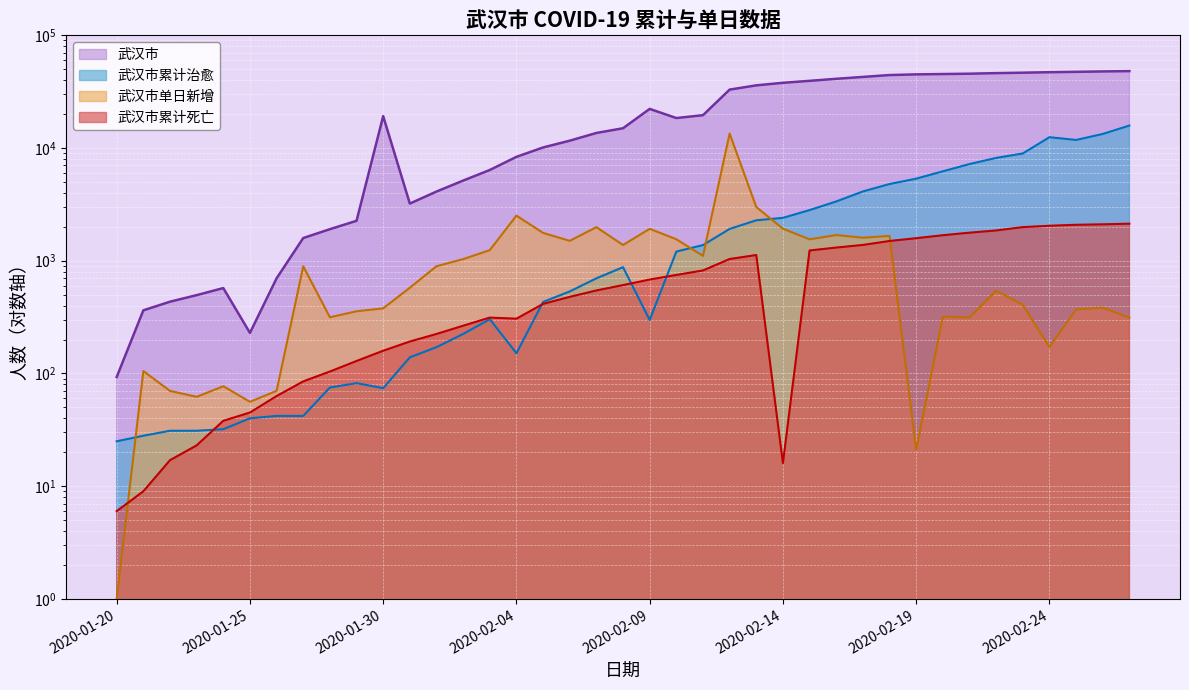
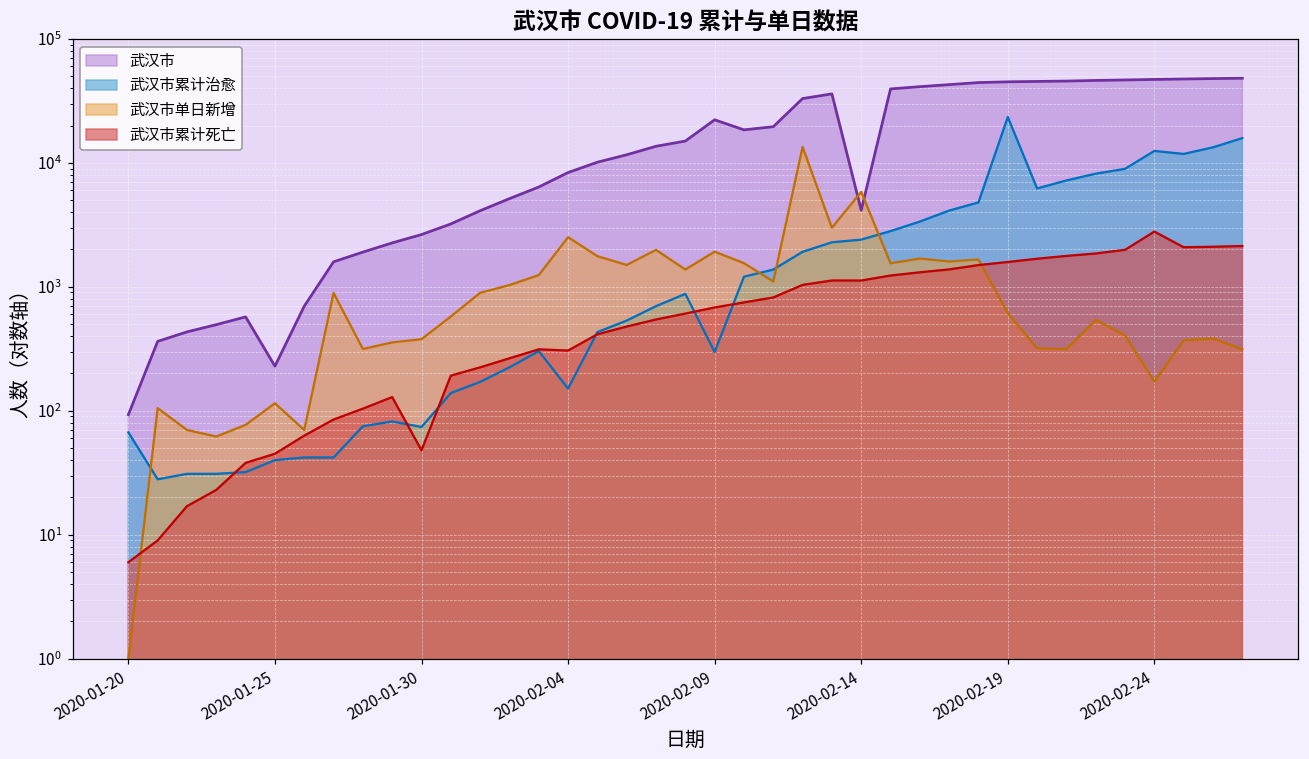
  {
    "武汉市": {
      "2020-01-20": 90,
      "2020-01-25": 230,
-     "2020-01-30": 19000,
+     "2020-01-30": 2600,
      "2020-02-04": 8000,
      "2020-02-09": 22000,
-     "2020-02-14": 38000,
+     "2020-02-14": 4100,
      "2020-02-19": 45000,
      "2020-02-24": 47000
    },
    "武汉市累计治愈": {
-     "2020-01-20": 25,
+     "2020-01-20": 70,
      "2020-01-25": 40,
      "2020-01-30": 70,
      "2020-02-04": 150,
      "2020-02-09": 300,
      "2020-02-14": 2400,
-     "2020-02-19": 5000,
+     "2020-02-19": 23000,
      "2020-02-24": 12000
    },
    "武汉市单日新增": {
      "2020-01-20": 1,
-     "2020-01-25": 60,
+     "2020-01-25": 120,
      "2020-01-30": 380,
      "2020-02-04": 2500,
      "2020-02-09": 1900,
-     "2020-02-14": 1900,
-     "2020-02-19": 21,
+     "2020-02-14": 6000,
+     "2020-02-19": 600,
      "2020-02-24": 170
    },
    "武汉市累计死亡": {
      "2020-01-20": 6,
      "2020-01-25": 45,
-     "2020-01-30": 160,
+     "2020-01-30": 48,
      "2020-02-04": 310,
      "2020-02-09": 700,
-     "2020-02-14": 16,
+     "2020-02-14": 1100,
      "2020-02-19": 1600,
-     "2020-02-24": 2000
+     "2020-02-24": 2800
    }
  }
